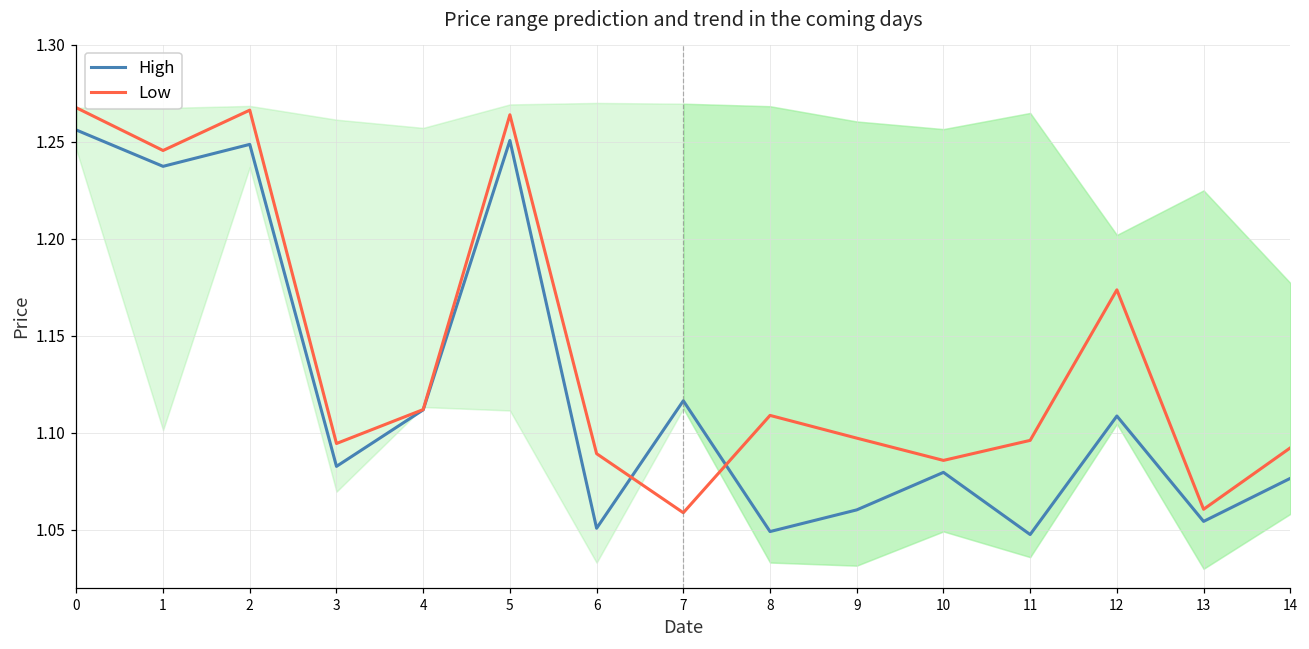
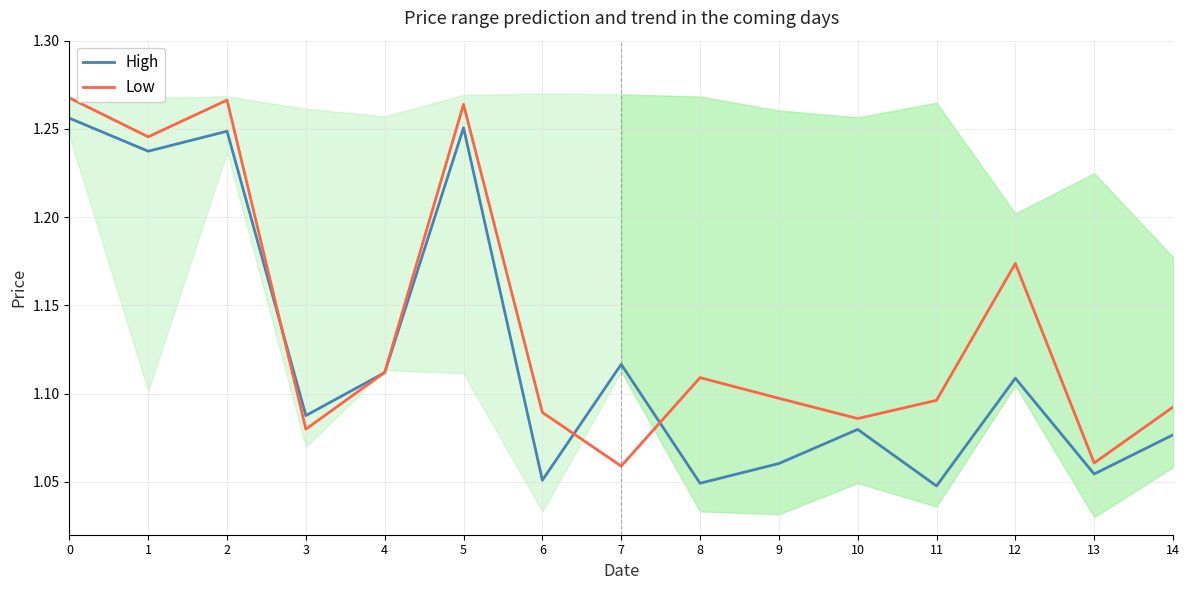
  {
    "High": {
      "0": 1.256,
      "1": 1.237,
      "2": 1.249,
-     "3": 1.083,
+     "3": 1.088,
      "5": 1.251,
      "6": 1.051,
      "7": 1.117,
      "8": 1.049,
      "9": 1.060,
      "10": 1.080,
      "11": 1.048,
      "12": 1.109,
      "13": 1.054,
      "14": 1.077
    },
    "Low": {
      "1": 1.246,
      "2": 1.266,
-     "3": 1.095,
+     "3": 1.080,
      "5": 1.264,
      "6": 1.089,
      "7": 1.059,
      "8": 1.109,
      "9": 1.097,
      "10": 1.086,
      "11": 1.096,
      "12": 1.174,
      "13": 1.061,
      "14": 1.092
    }
  }
